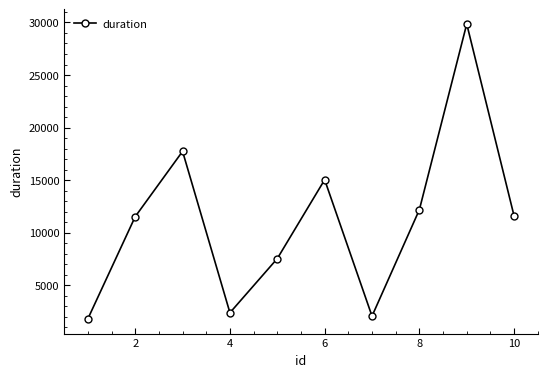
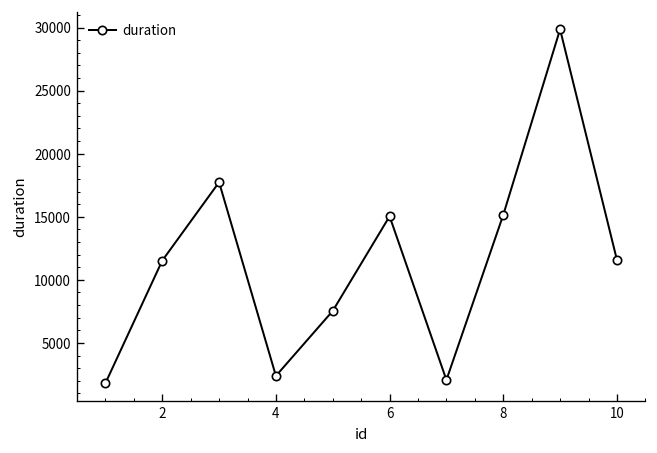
  {
    "2": 11500,
    "4": 2400,
    "6": 15000,
-   "8": 12200,
+   "8": 15100,
    "10": 11600
  }
